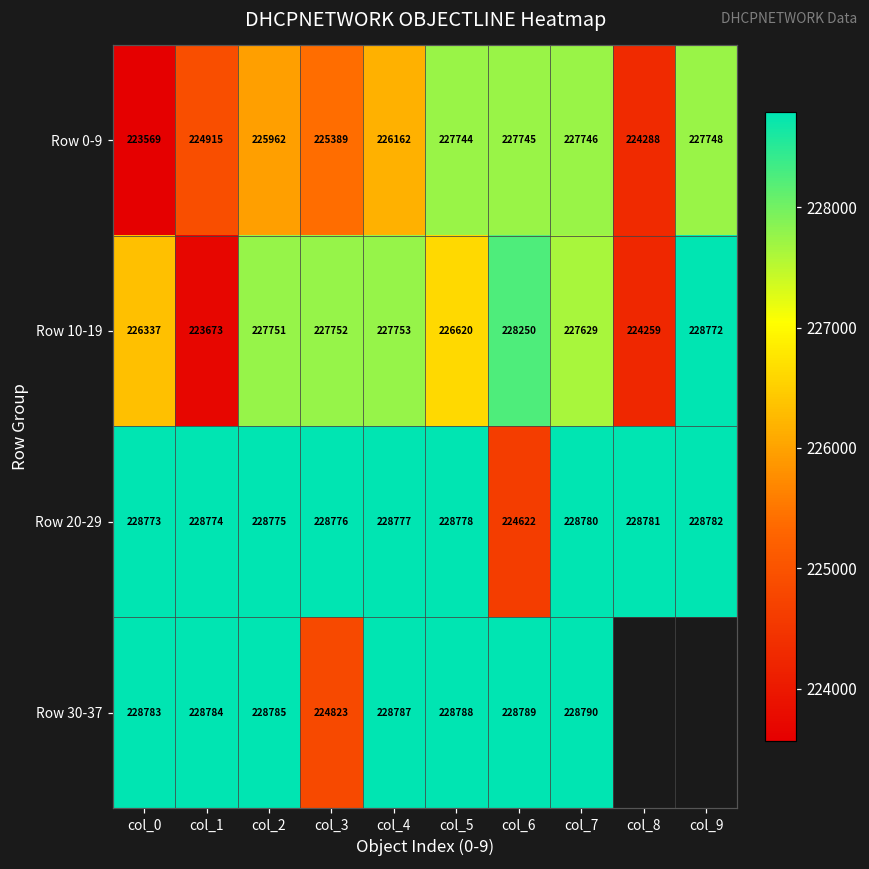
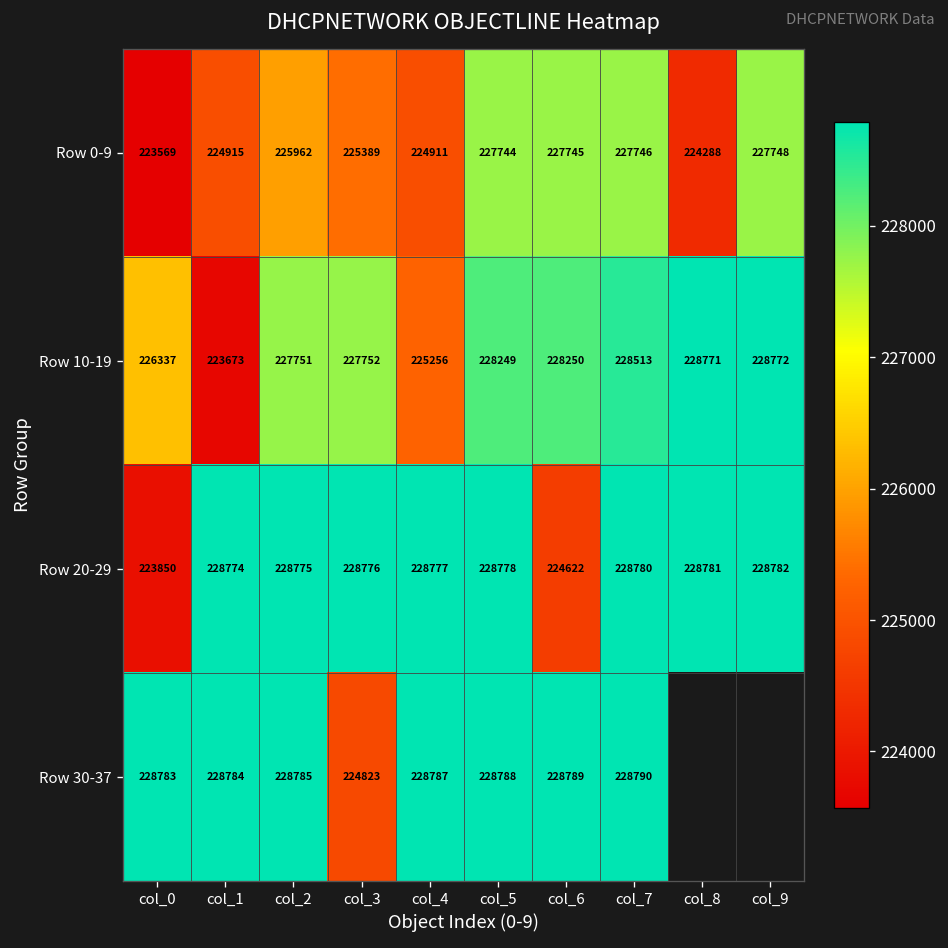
  {
    "Row 0-9": {
      "col_0": 223569,
      "col_1": 224915,
      "col_2": 225962,
      "col_3": 225389,
-     "col_4": 226162,
+     "col_4": 224911,
      "col_5": 227744,
      "col_6": 227745,
      "col_7": 227746,
      "col_8": 224288,
      "col_9": 227748
    },
    "Row 10-19": {
      "col_0": 226337,
      "col_1": 223673,
      "col_2": 227751,
      "col_3": 227752,
-     "col_4": 227753,
-     "col_5": 226620,
+     "col_4": 225256,
+     "col_5": 228249,
      "col_6": 228250,
-     "col_7": 227629,
-     "col_8": 224259,
+     "col_7": 228513,
+     "col_8": 228771,
      "col_9": 228772
    },
    "Row 20-29": {
-     "col_0": 228773,
+     "col_0": 223850,
      "col_1": 228774,
      "col_2": 228775,
      "col_3": 228776,
      "col_4": 228777,
      "col_5": 228778,
      "col_6": 224622,
      "col_7": 228780,
      "col_8": 228781,
      "col_9": 228782
    },
    "Row 30-37": {
      "col_0": 228783,
      "col_1": 228784,
      "col_2": 228785,
      "col_3": 224823,
      "col_4": 228787,
      "col_5": 228788,
      "col_6": 228789,
      "col_7": 228790
    }
  }
